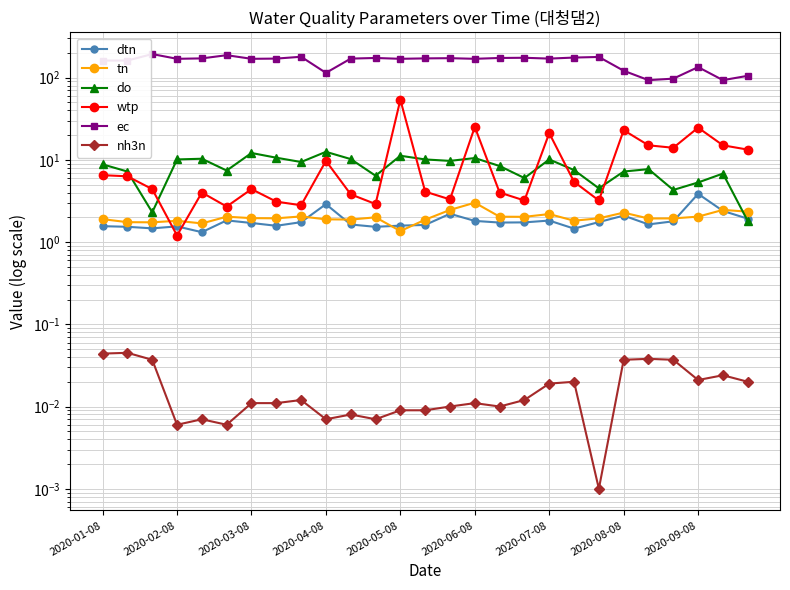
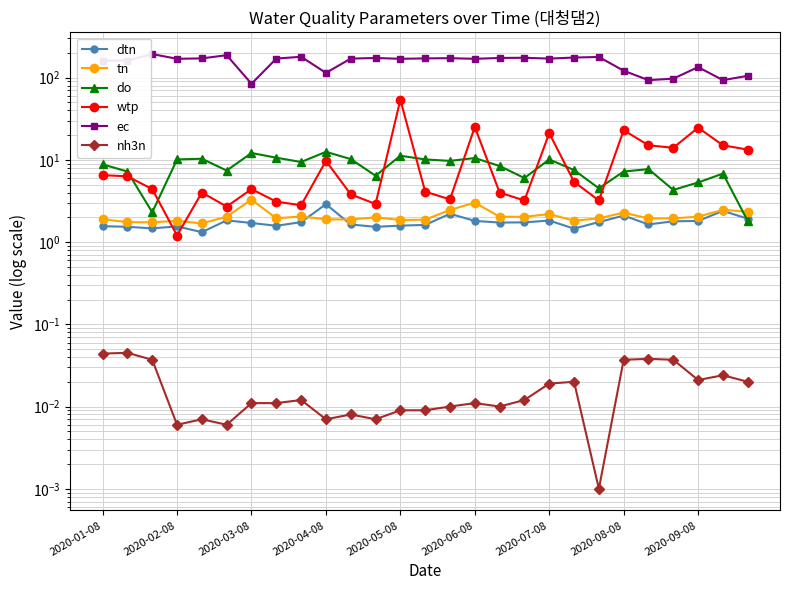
  {
    "dtn": {
      "2020-01-08": 1.6,
      "2020-02-08": 1.6,
      "2020-03-08": 1.7,
      "2020-04-08": 2.9,
      "2020-05-08": 1.6,
      "2020-06-08": 1.8,
      "2020-07-08": 1.8,
      "2020-08-08": 2.1,
-     "2020-09-08": 4
+     "2020-09-08": 1.8
    },
    "tn": {
      "2020-01-08": 1.9,
      "2020-02-08": 1.8,
-     "2020-03-08": 2.0,
+     "2020-03-08": 3.3,
      "2020-04-08": 1.9,
-     "2020-05-08": 1.4,
+     "2020-05-08": 1.9,
      "2020-06-08": 3.0,
      "2020-07-08": 2.2,
      "2020-08-08": 2.3,
      "2020-09-08": 2.0
    },
    "do": {
      "2020-01-08": 9,
      "2020-02-08": 10,
      "2020-03-08": 12,
      "2020-04-08": 13,
      "2020-05-08": 11,
      "2020-06-08": 11,
      "2020-07-08": 10,
      "2020-08-08": 7,
      "2020-09-08": 5
    },
    "wtp": {
      "2020-01-08": 7,
      "2020-02-08": 1.2,
      "2020-03-08": 4,
      "2020-04-08": 10,
      "2020-05-08": 50,
      "2020-06-08": 25,
      "2020-07-08": 21,
      "2020-08-08": 23,
      "2020-09-08": 25
    },
    "ec": {
      "2020-02-08": 170,
-     "2020-03-08": 170,
+     "2020-03-08": 80,
      "2020-04-08": 110,
      "2020-05-08": 170,
      "2020-06-08": 170,
      "2020-07-08": 170,
      "2020-08-08": 120,
      "2020-09-08": 130
    },
    "nh3n": {
      "2020-01-08": 0.04,
      "2020-02-08": 0.006,
      "2020-03-08": 0.011,
      "2020-04-08": 0.007,
      "2020-05-08": 0.009,
      "2020-06-08": 0.011,
      "2020-07-08": 0.019,
      "2020-08-08": 0.04,
      "2020-09-08": 0.021
    }
  }
